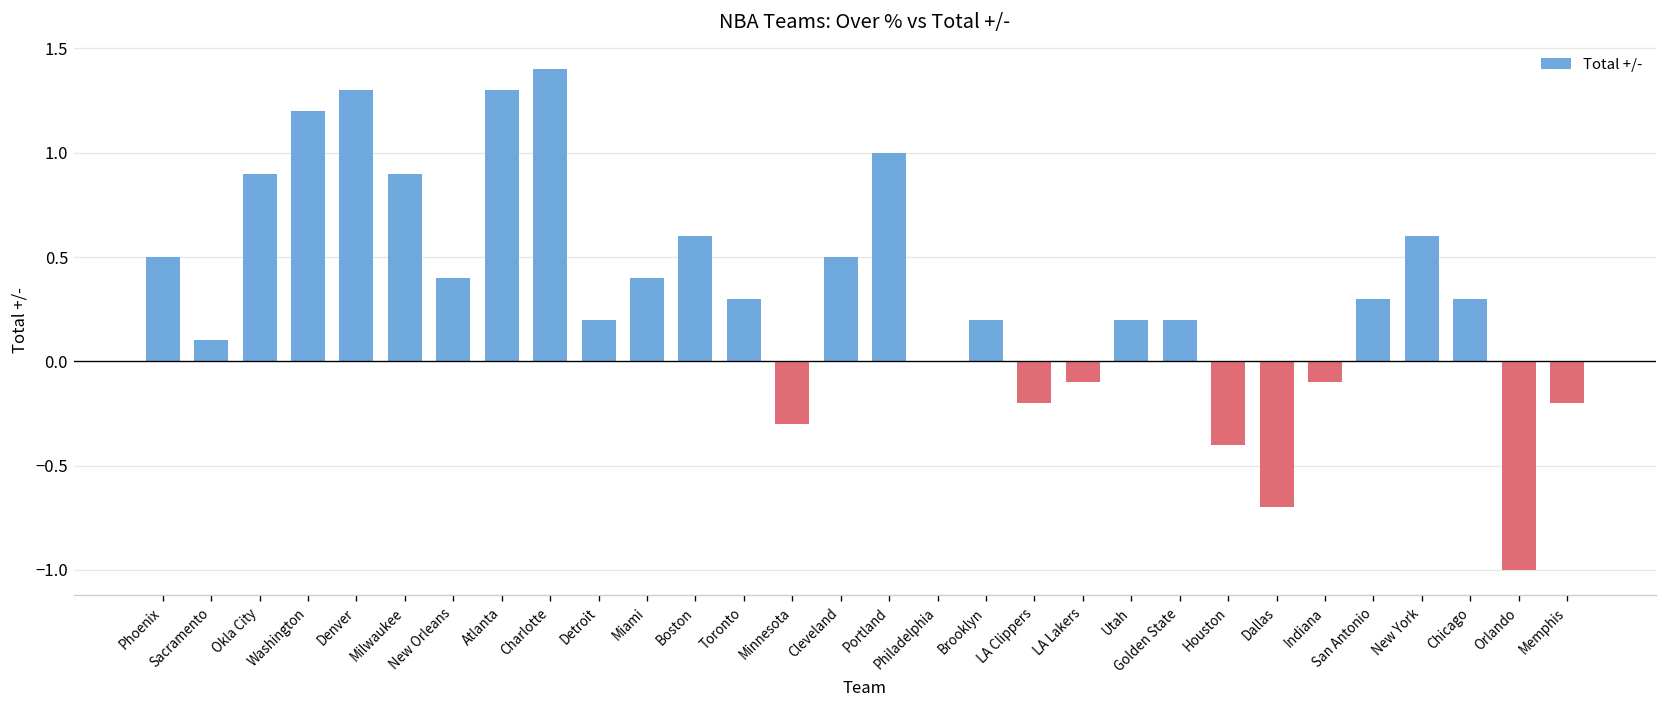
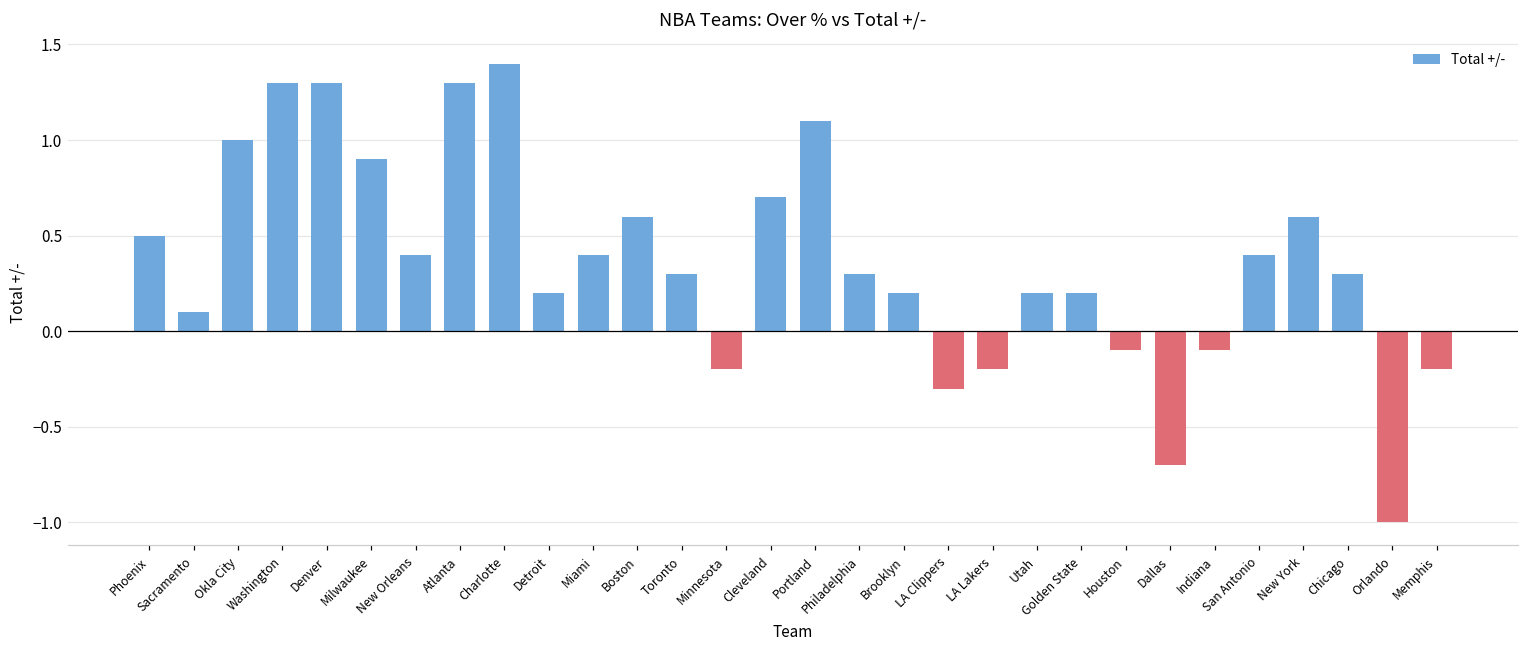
  {
    "Phoenix": 0.5,
    "Sacramento": 0.1,
-   "Okla City": 0.9,
-   "Washington": 1.2,
+   "Okla City": 1.0,
+   "Washington": 1.3,
    "Denver": 1.3,
    "Milwaukee": 0.9,
    "New Orleans": 0.4,
    "Atlanta": 1.3,
    "Charlotte": 1.4,
    "Detroit": 0.2,
    "Miami": 0.4,
    "Boston": 0.6,
    "Toronto": 0.3,
-   "Minnesota": -0.3,
-   "Cleveland": 0.5,
-   "Portland": 1.0,
-   "Philadelphia": 0.0,
+   "Minnesota": -0.2,
+   "Cleveland": 0.7,
+   "Portland": 1.1,
+   "Philadelphia": 0.3,
    "Brooklyn": 0.2,
-   "LA Clippers": -0.2,
-   "LA Lakers": -0.1,
+   "LA Clippers": -0.3,
+   "LA Lakers": -0.2,
    "Utah": 0.2,
    "Golden State": 0.2,
-   "Houston": -0.4,
+   "Houston": -0.1,
    "Dallas": -0.7,
    "Indiana": -0.1,
-   "San Antonio": 0.3,
+   "San Antonio": 0.4,
    "New York": 0.6,
    "Chicago": 0.3,
    "Orlando": -1.0,
    "Memphis": -0.2
  }
